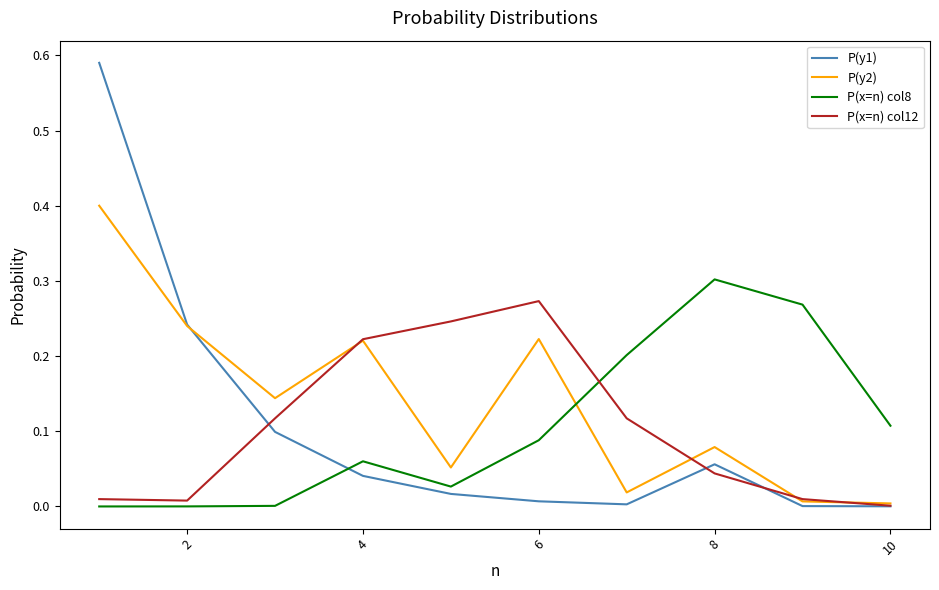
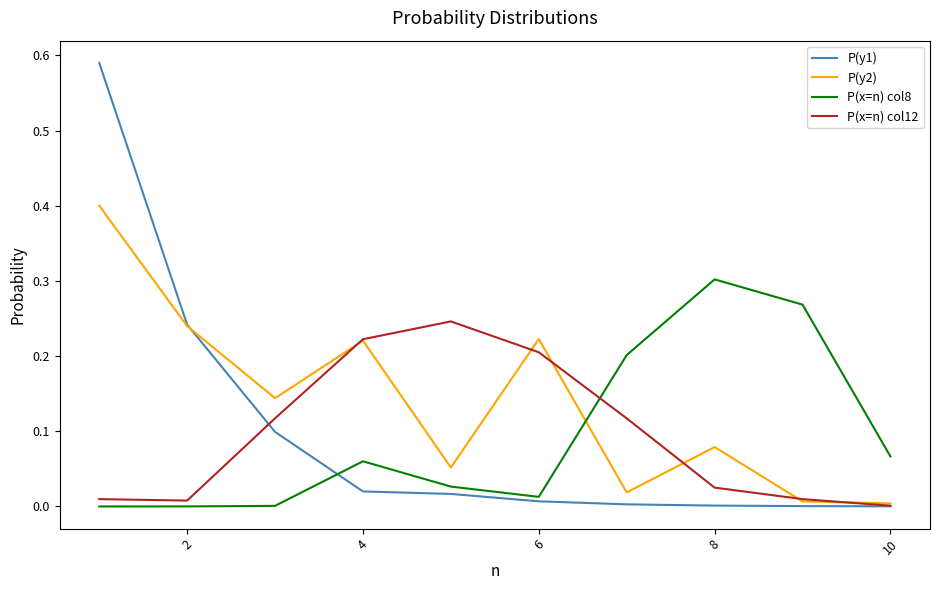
  {
    "P(y1)": {
-     "4": 0.04,
+     "4": 0.02,
      "6": 0.01,
-     "8": 0.06
+     "8": 0.00
    },
    "P(y2)": {
      "6": 0.22,
      "8": 0.08
    },
    "P(x=n) col8": {
      "2": 0.00,
      "4": 0.06,
-     "6": 0.09,
+     "6": 0.01,
      "8": 0.30,
-     "10": 0.11
+     "10": 0.07
    },
    "P(x=n) col12": {
      "2": 0.01,
-     "6": 0.27,
-     "8": 0.04
+     "6": 0.21,
+     "8": 0.03
    }
  }
